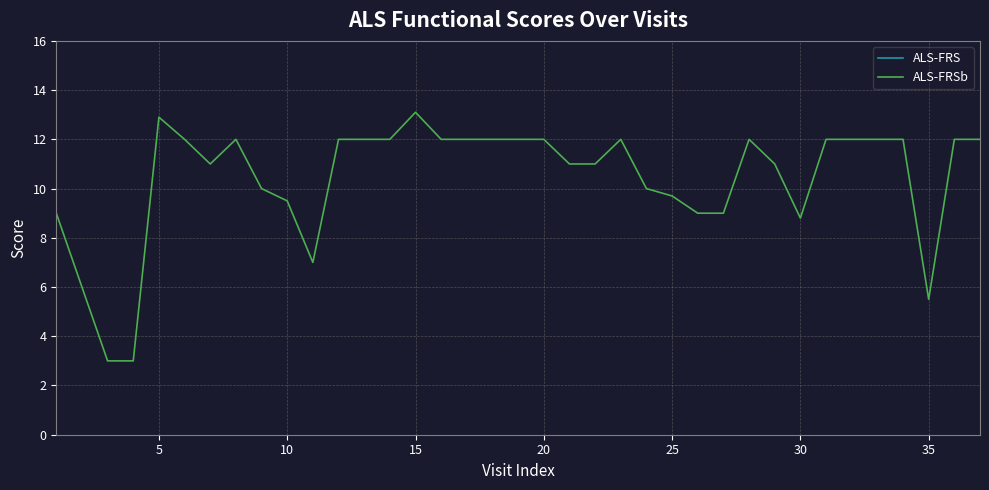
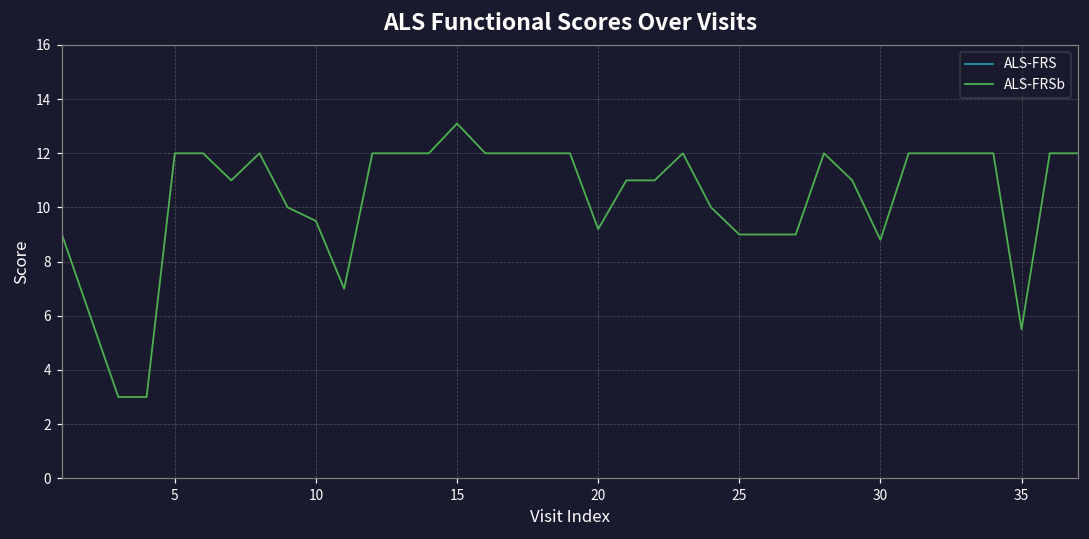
  {
    "ALS-FRSb": {
-     "5": 12.9,
+     "5": 12.0,
      "10": 9.5,
      "15": 13.1,
-     "20": 12.0,
-     "25": 9.7,
+     "20": 9.2,
+     "25": 9.0,
      "30": 8.8,
      "35": 5.5
    }
  }
